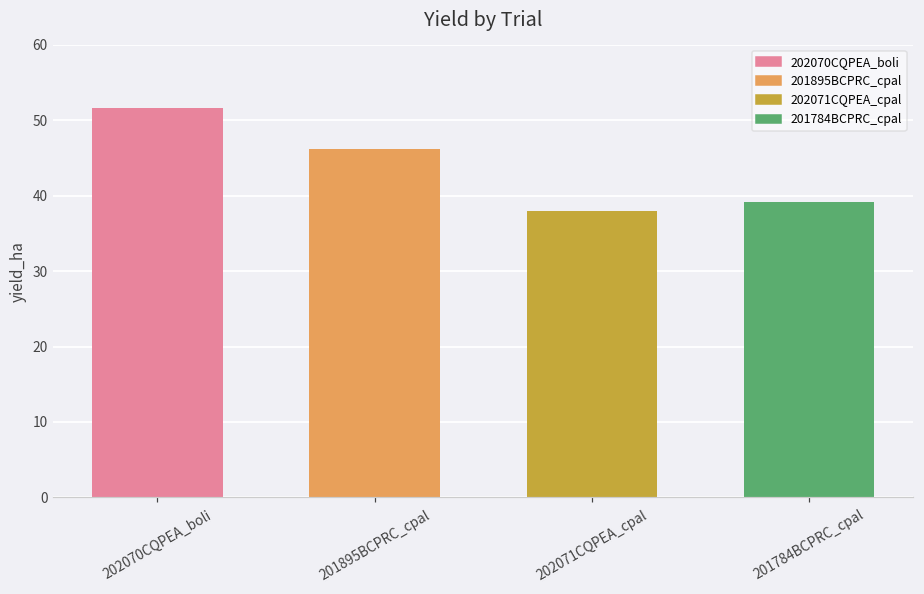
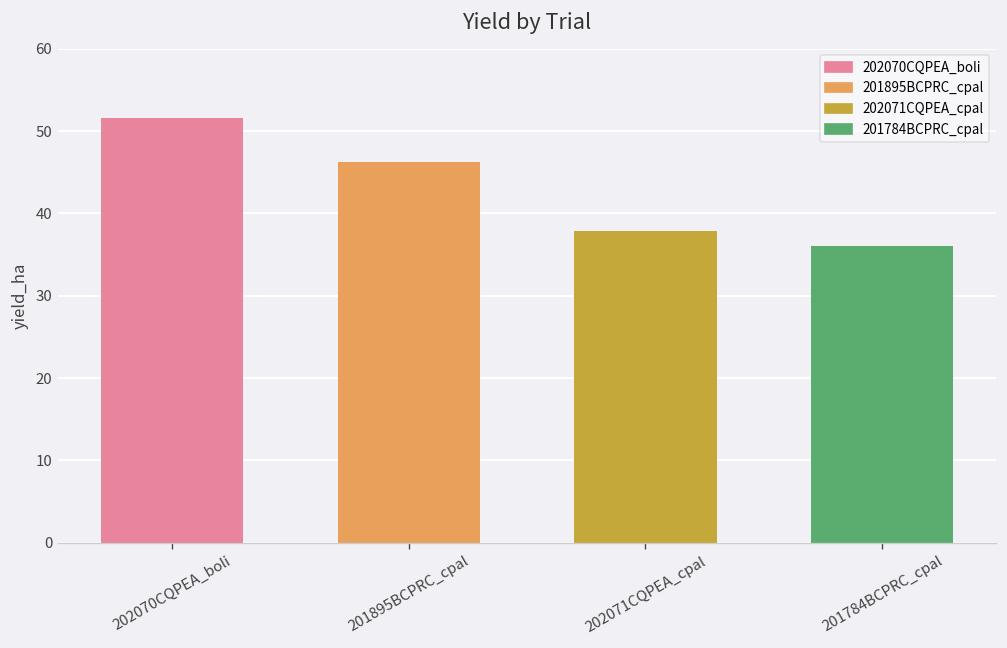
  {
    "202070CQPEA_boli": 52,
    "201895BCPRC_cpal": 46,
    "202071CQPEA_cpal": 38,
-   "201784BCPRC_cpal": 39
+   "201784BCPRC_cpal": 36
  }
